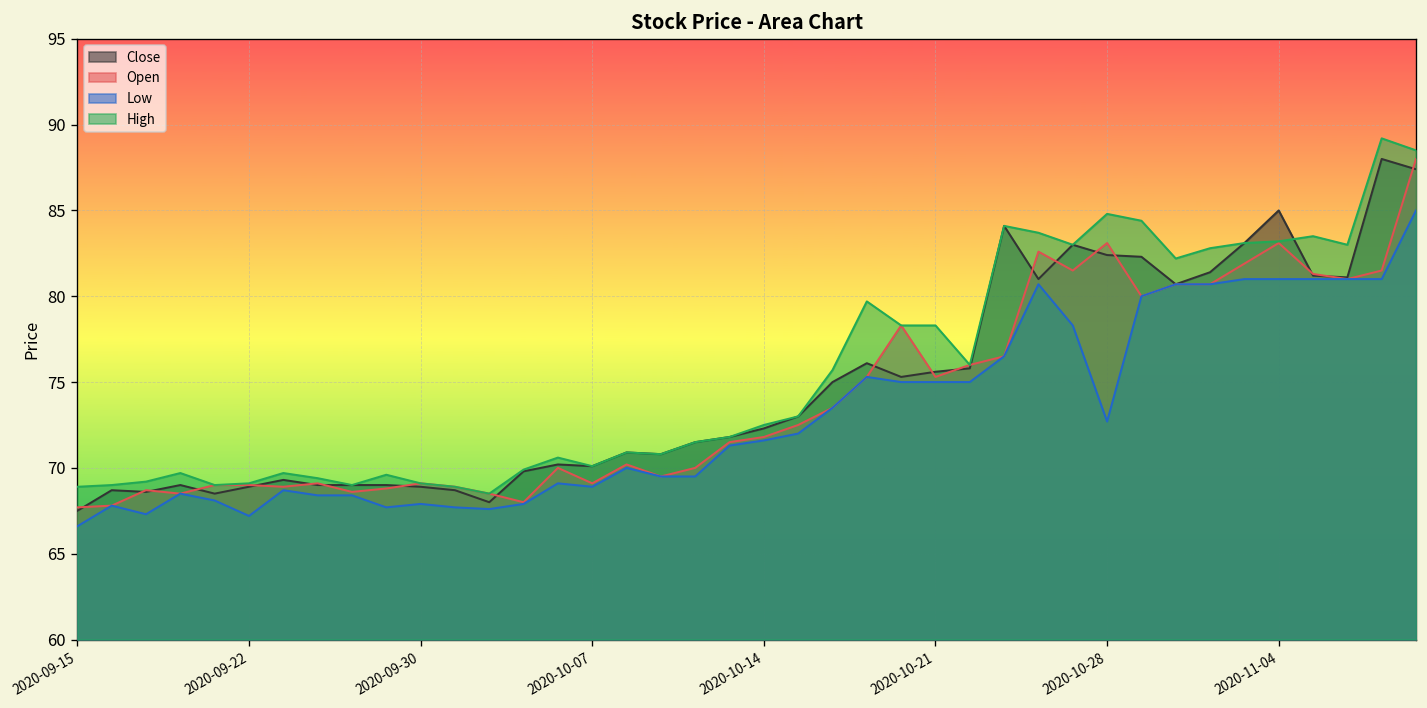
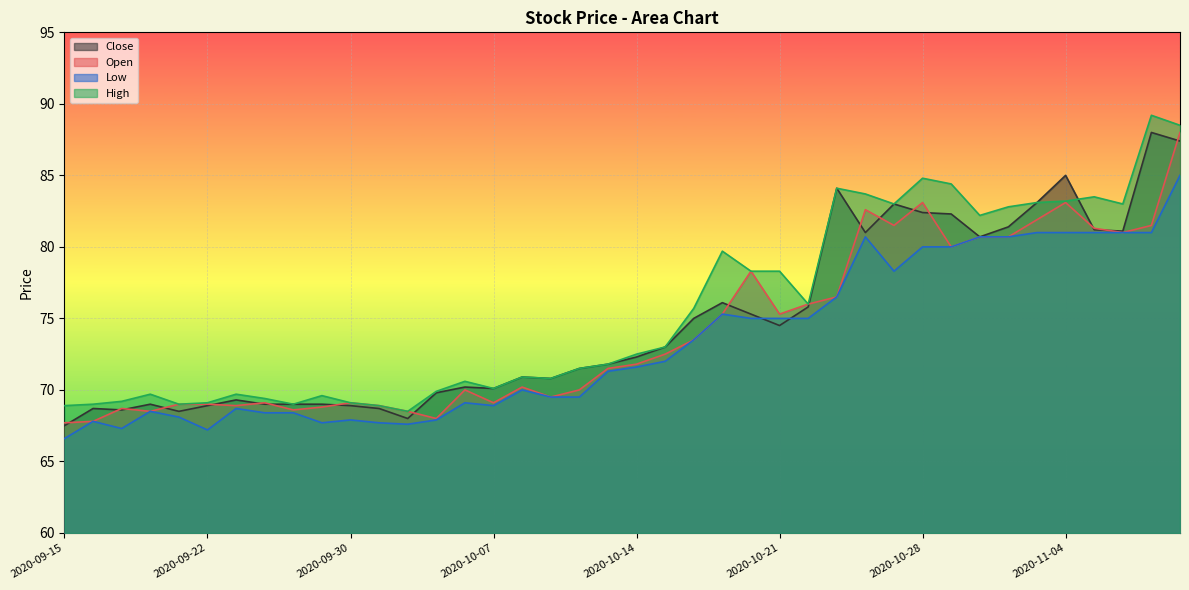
  {
    "Close": {
      "2020-09-15": 67.5,
      "2020-09-30": 68.9,
      "2020-10-14": 72.3,
-     "2020-10-21": 75.6,
+     "2020-10-21": 74.5,
      "2020-10-28": 82.4,
      "2020-11-04": 85.0
    },
    "Open": {
      "2020-09-15": 67.7,
      "2020-10-07": 69.1,
      "2020-10-14": 71.8,
      "2020-10-21": 75.3,
      "2020-10-28": 83.1
    },
    "Low": {
      "2020-09-15": 66.6,
      "2020-09-22": 67.2,
      "2020-09-30": 67.9,
      "2020-10-07": 68.9,
      "2020-10-14": 71.6,
      "2020-10-21": 75.0,
-     "2020-10-28": 72.7,
+     "2020-10-28": 80.0,
      "2020-11-04": 81.0
    },
    "High": {
      "2020-09-15": 68.9,
      "2020-10-14": 72.5,
      "2020-10-21": 78.3,
      "2020-10-28": 84.8
    }
  }
